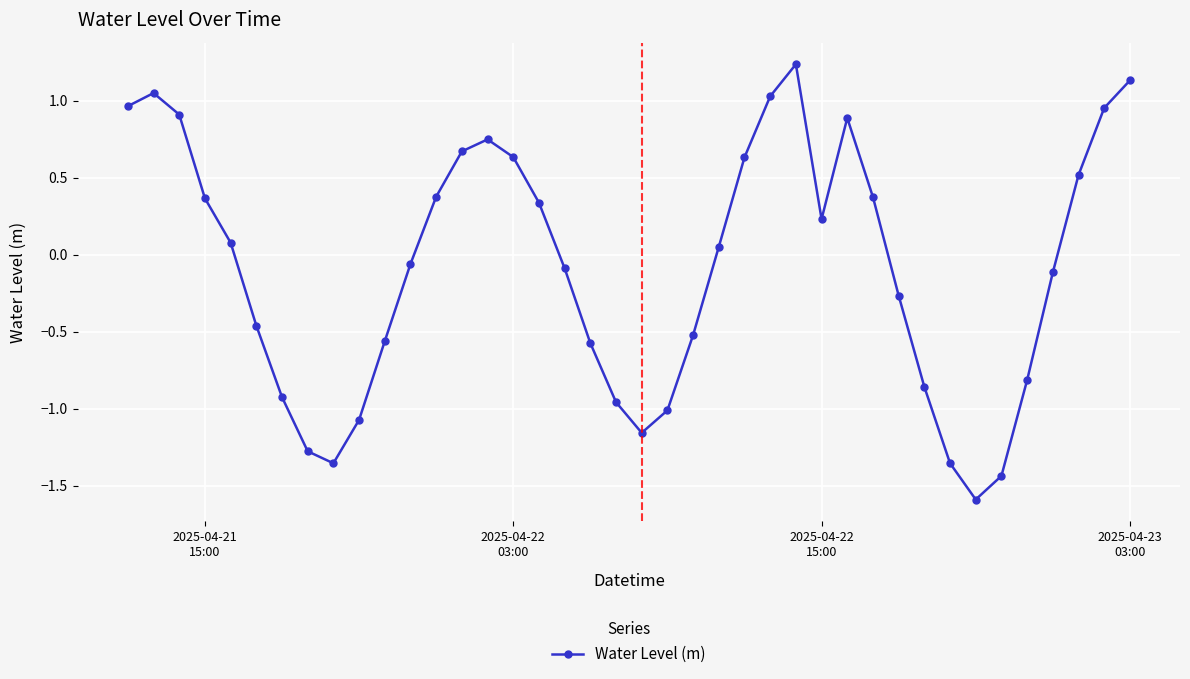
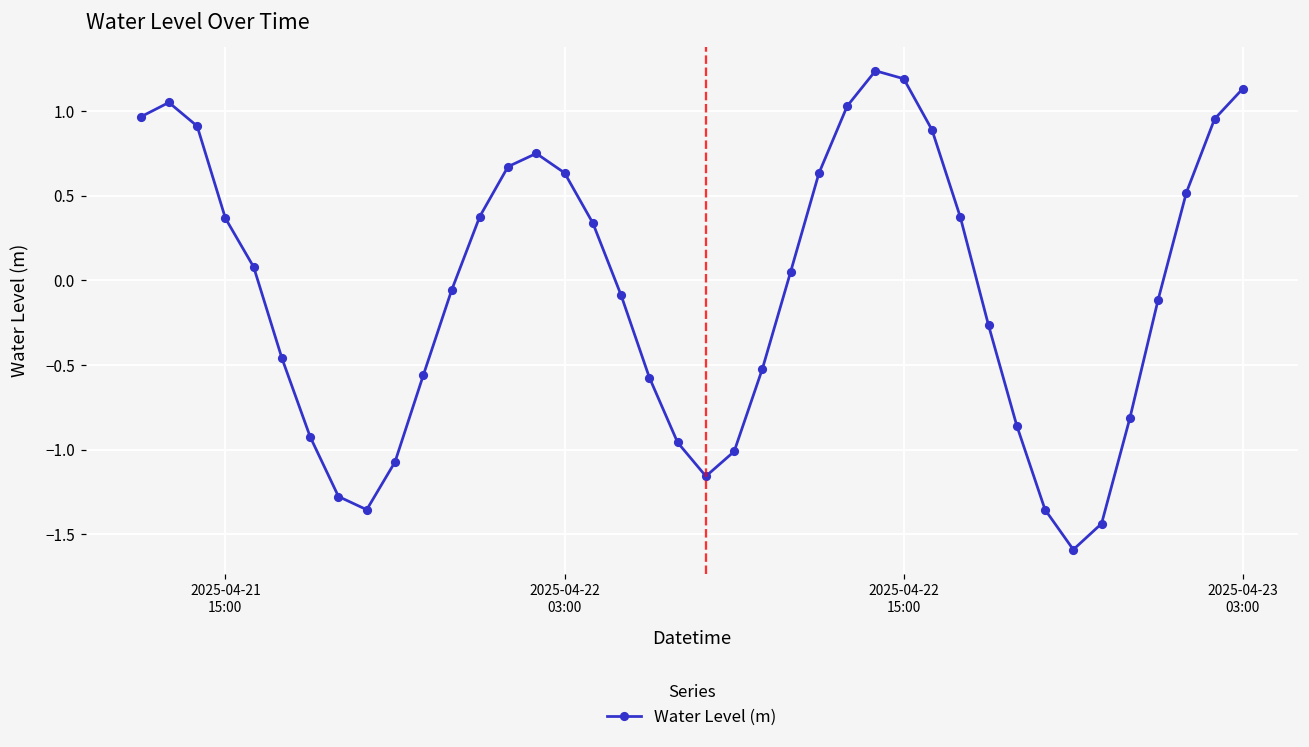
  {
    "2025-04-21 15:00": 0.37,
    "2025-04-22 03:00": 0.63,
-   "2025-04-22 15:00": 0.23,
+   "2025-04-22 15:00": 1.19,
    "2025-04-23 03:00": 1.13
  }
